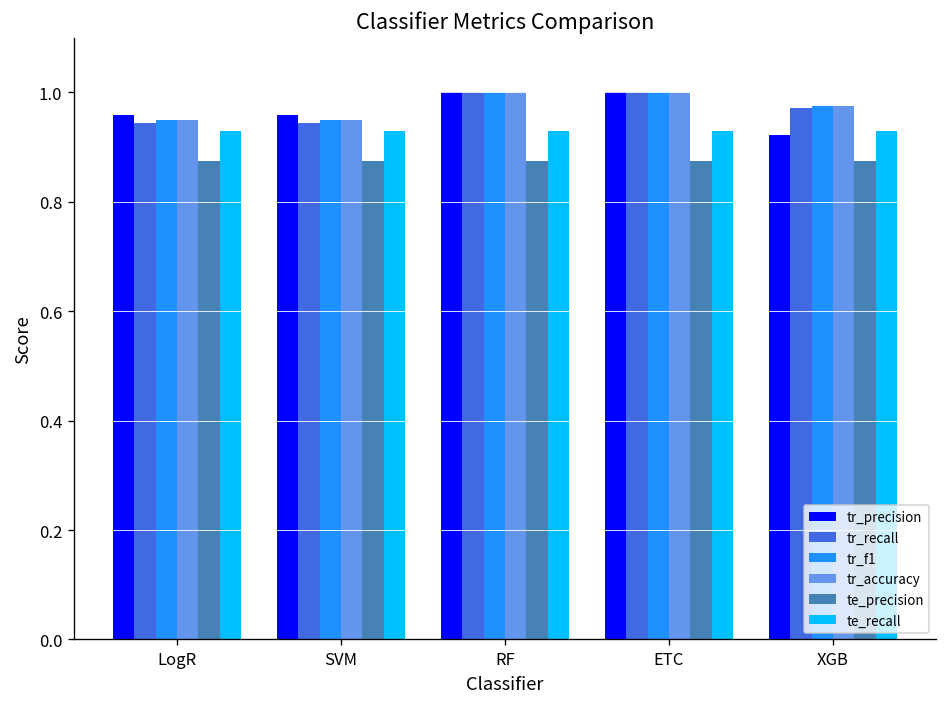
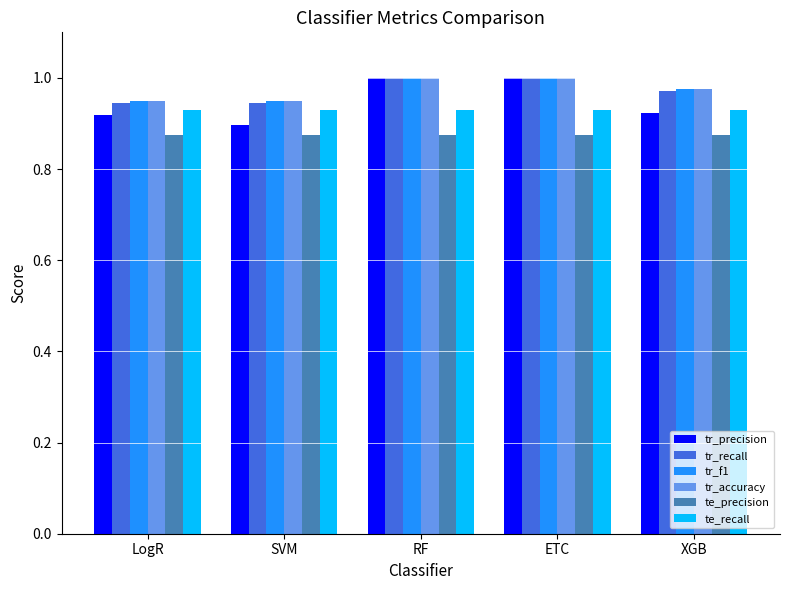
  {
    "tr_precision": {
-     "LogR": 0.96,
-     "SVM": 0.96,
+     "LogR": 0.92,
+     "SVM": 0.90,
      "RF": 1.00,
      "ETC": 1.00,
      "XGB": 0.92
    }
  }
